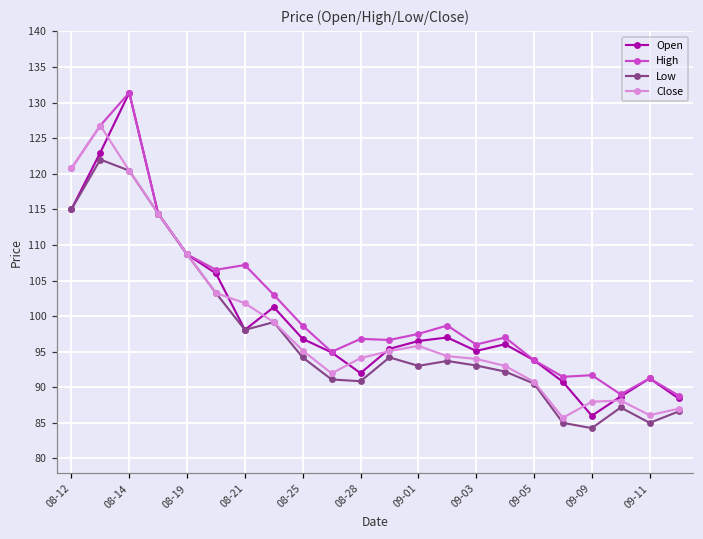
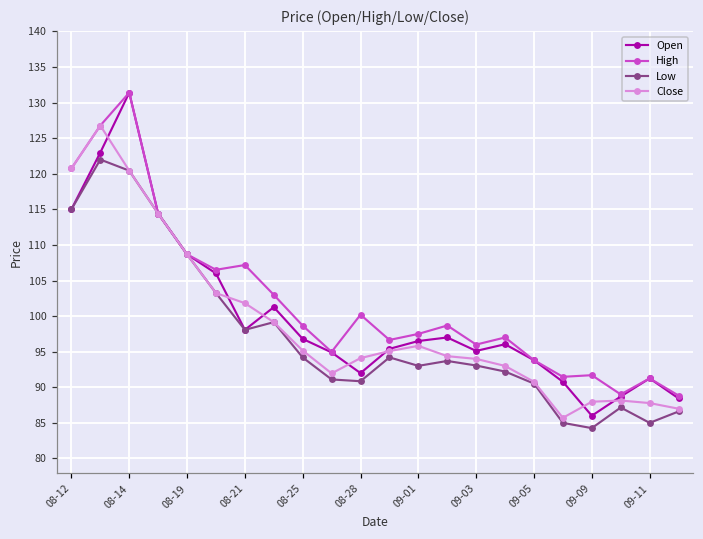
  {
    "Open": {
      "08-25": 97,
      "08-28": 92,
      "09-01": 97,
      "09-03": 95,
      "09-09": 86
    },
    "High": {
      "08-21": 107,
      "08-25": 99,
-     "08-28": 97,
+     "08-28": 100,
      "09-01": 98,
      "09-03": 96,
      "09-09": 92
    },
    "Low": {
      "08-25": 94,
      "08-28": 91,
      "09-01": 93,
      "09-03": 93,
      "09-09": 84,
      "09-11": 85
    },
    "Close": {
      "08-21": 102,
      "08-25": 95,
      "08-28": 94,
      "09-01": 96,
      "09-03": 94,
      "09-09": 88,
-     "09-11": 86
+     "09-11": 88
    }
  }
